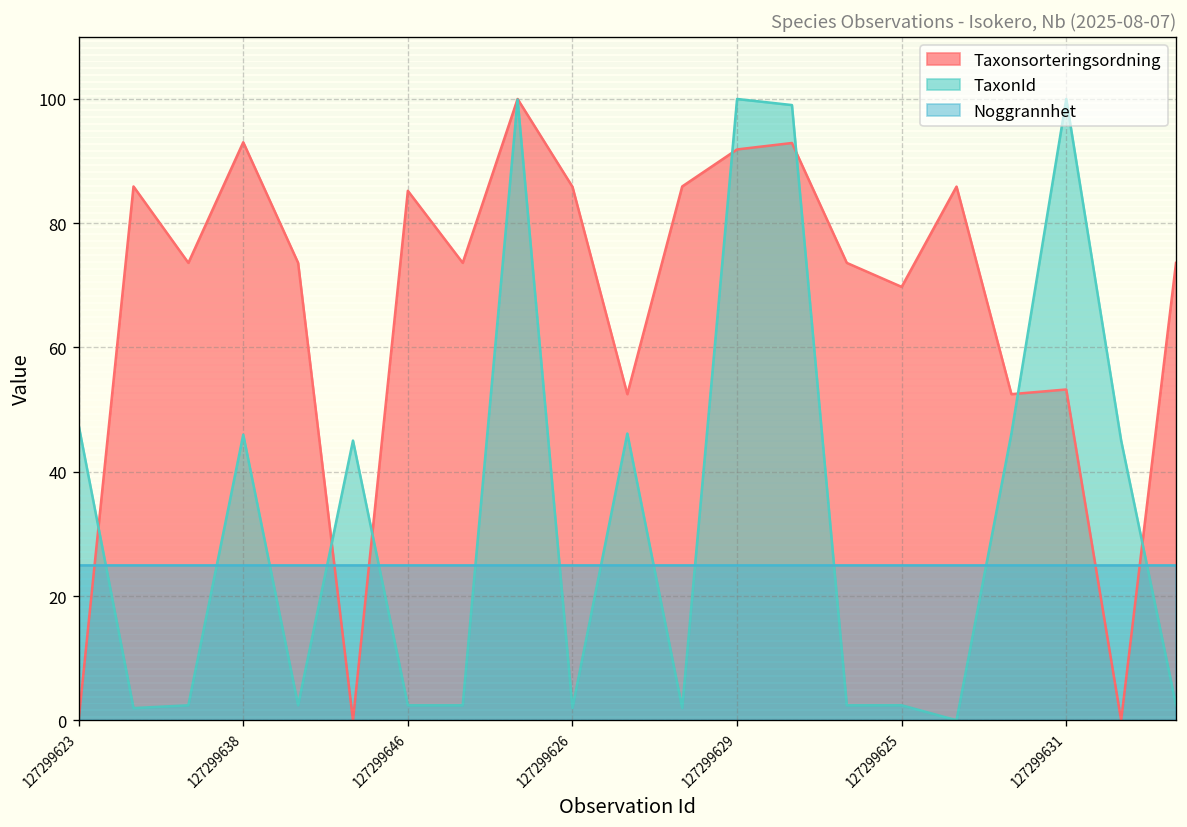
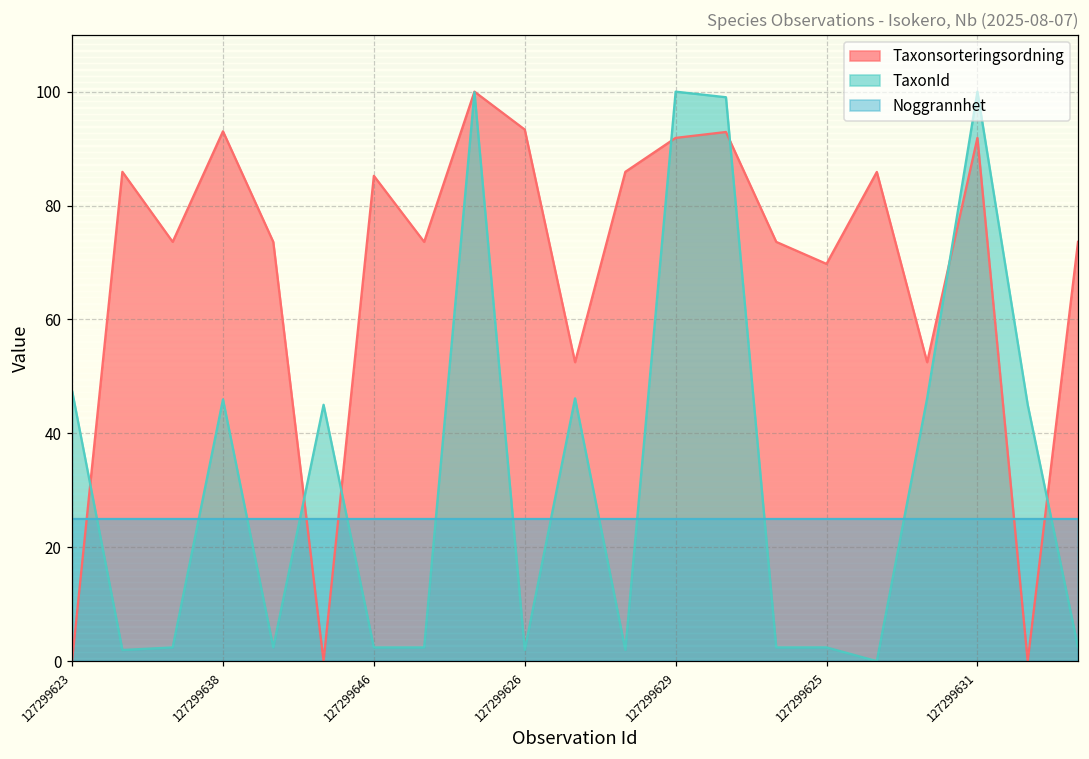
  {
    "Taxonsorteringsordning": {
      "127299623": 0,
      "127299638": 93,
      "127299646": 85,
-     "127299626": 86,
+     "127299626": 93,
      "127299629": 92,
      "127299625": 70,
-     "127299631": 53
+     "127299631": 92
    }
  }
